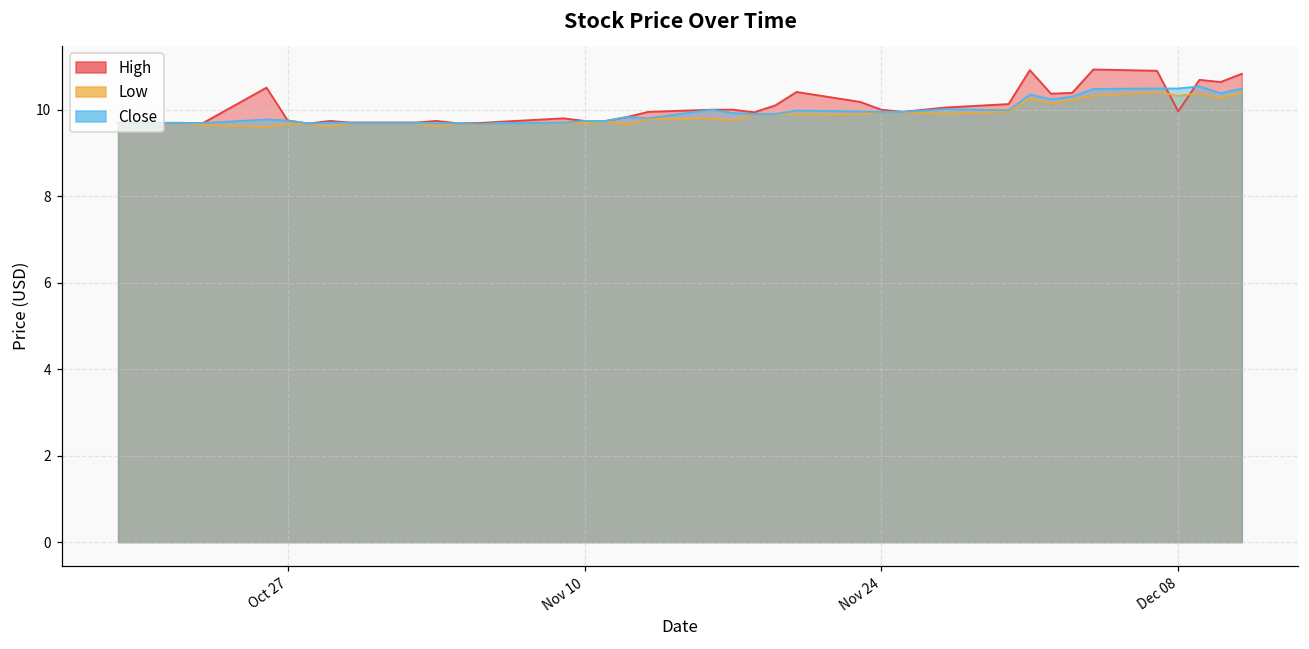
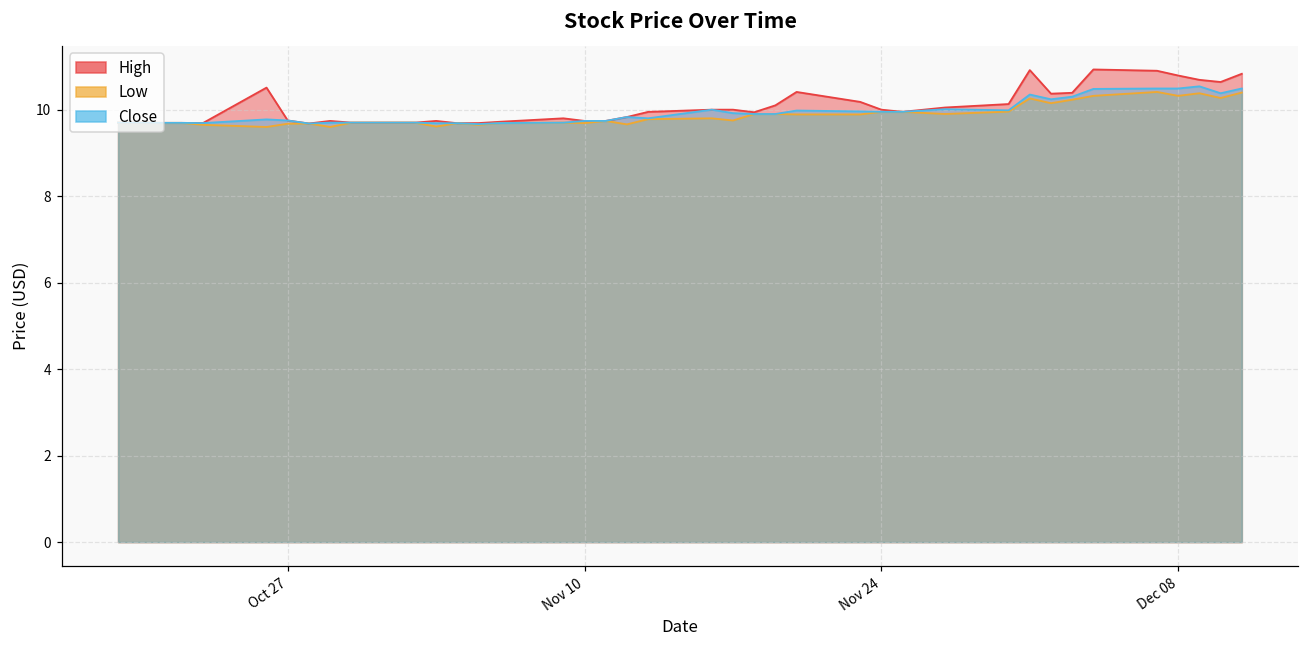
  {
    "High": {
-     "Dec 08": 10.0
+     "Dec 08": 10.8
    },
    "Low": {
      "Oct 27": 9.7,
      "Dec 08": 10.3
    },
    "Close": {
      "Dec 08": 10.5
    }
  }
